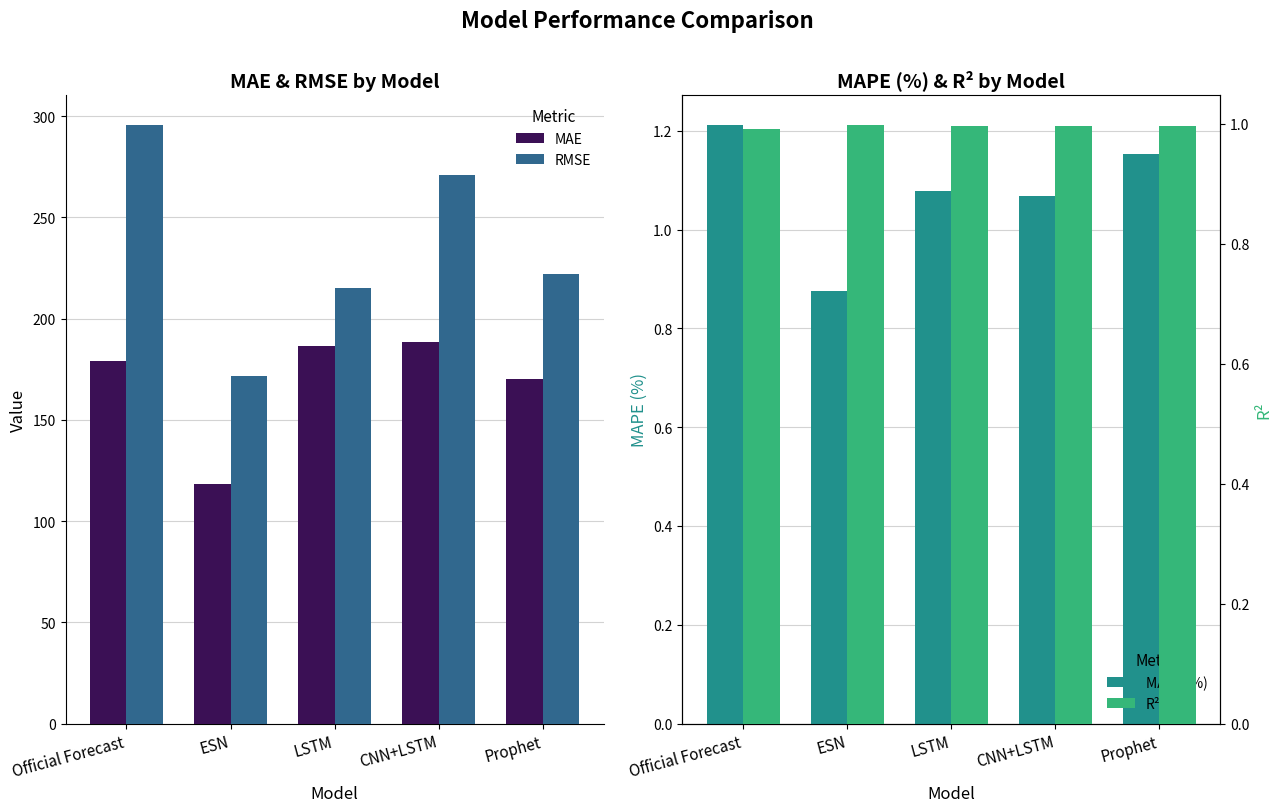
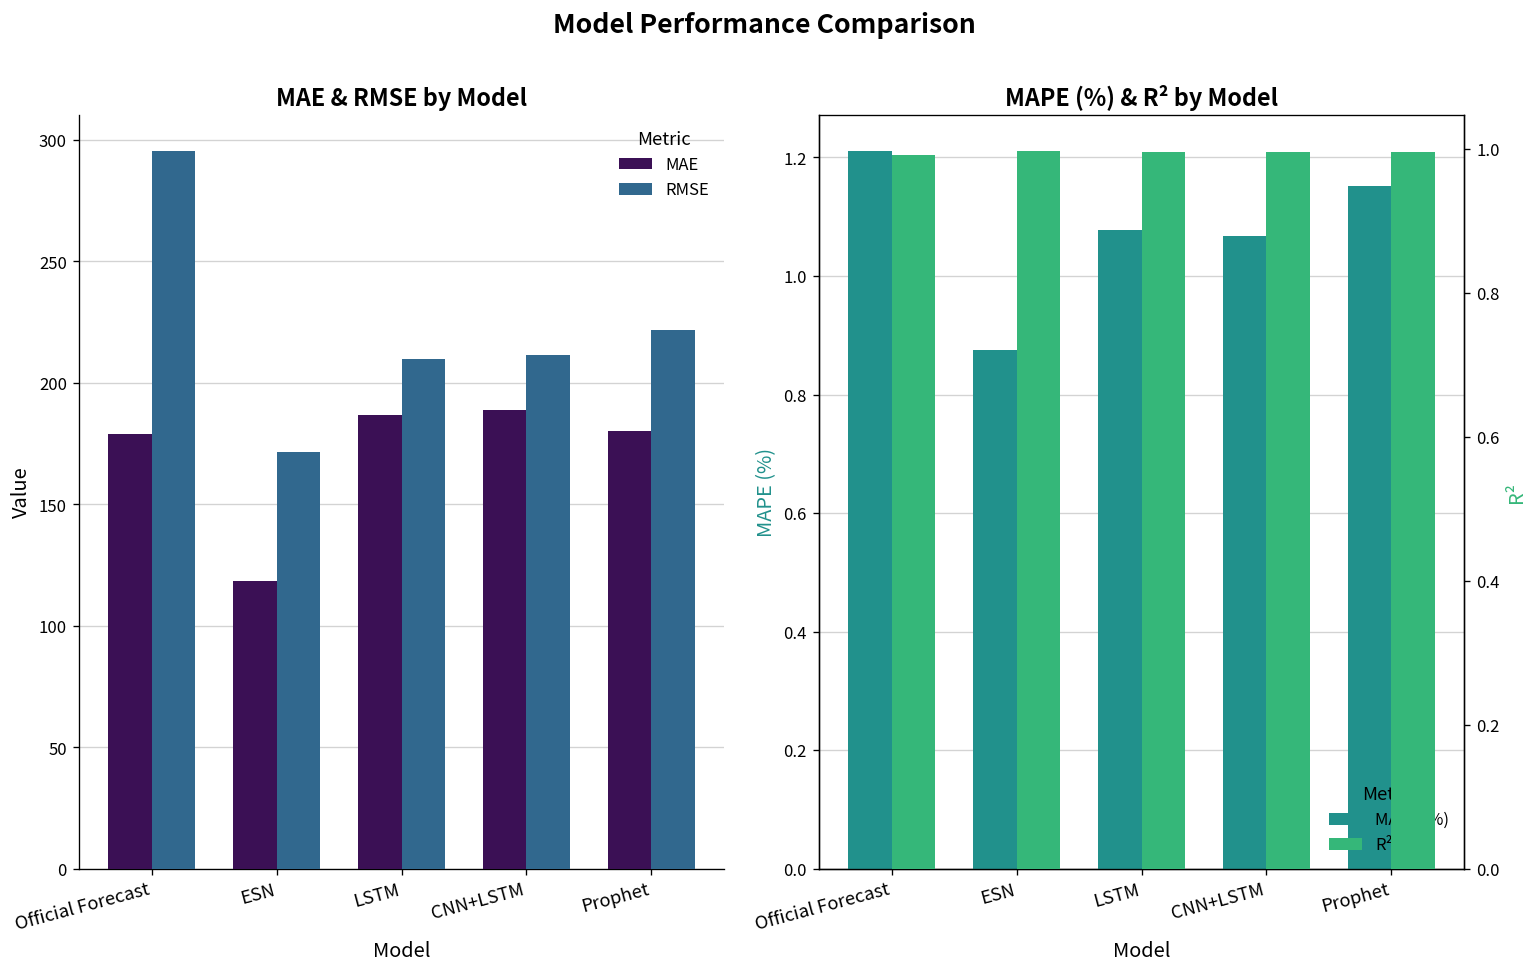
  {
    "MAE & RMSE by Model": {
      "MAE": {
        "Official Forecast": 179,
        "ESN": 119,
        "LSTM": 187,
        "CNN+LSTM": 189,
-       "Prophet": 170
+       "Prophet": 180
      },
      "RMSE": {
        "Official Forecast": 296,
        "ESN": 171,
-       "LSTM": 215,
-       "CNN+LSTM": 271,
+       "LSTM": 210,
+       "CNN+LSTM": 212,
        "Prophet": 222
      }
    }
  }
